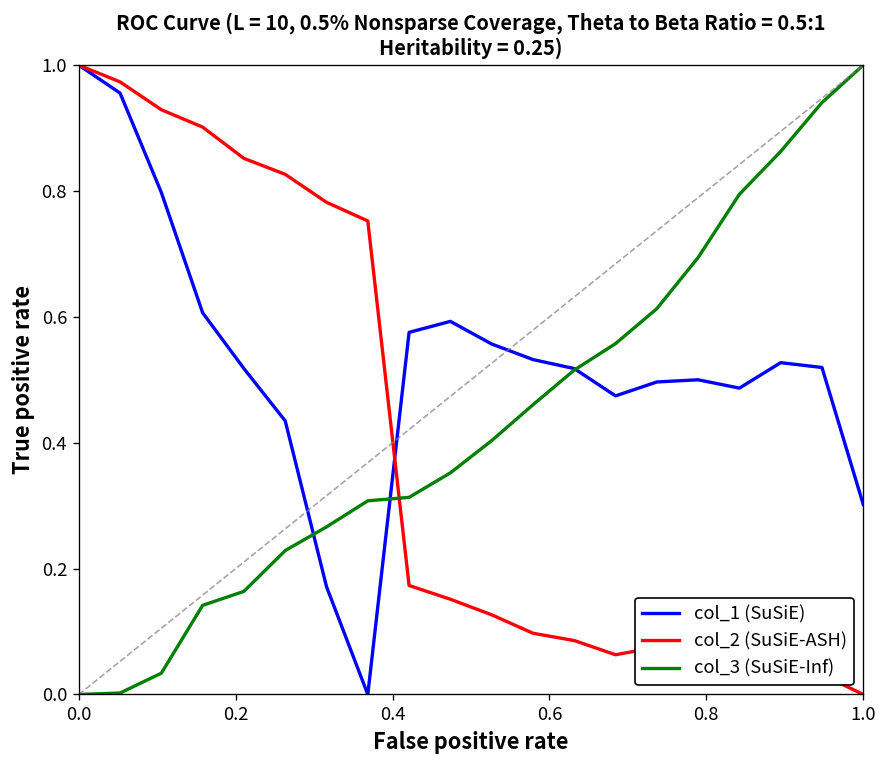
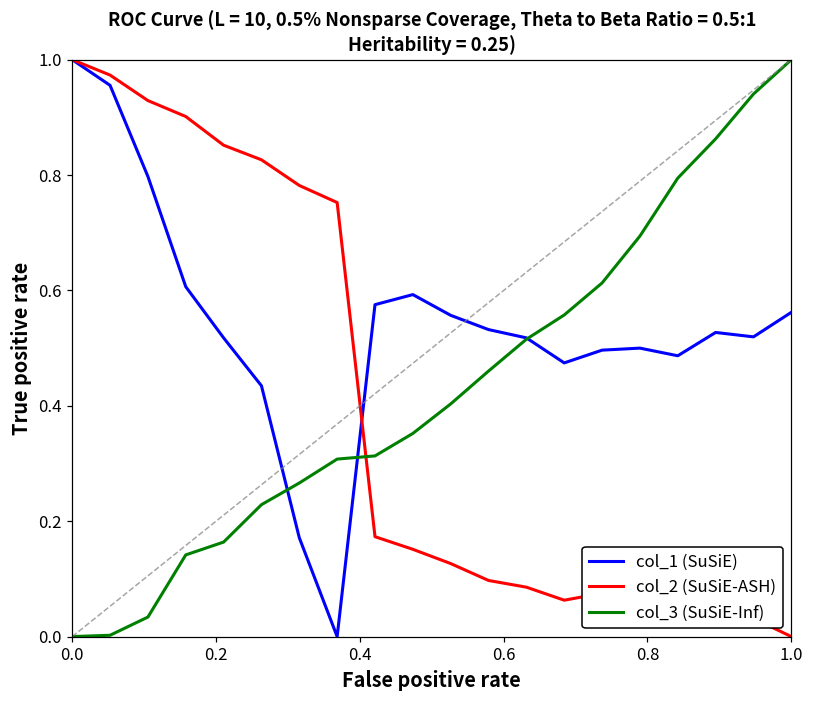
  {
    "col_1 (SuSiE)": {
-     "1.0": 0.30
+     "1.0": 0.56
    },
    "col_2 (SuSiE-ASH)": {
      "1.0": 0.00
    }
  }
